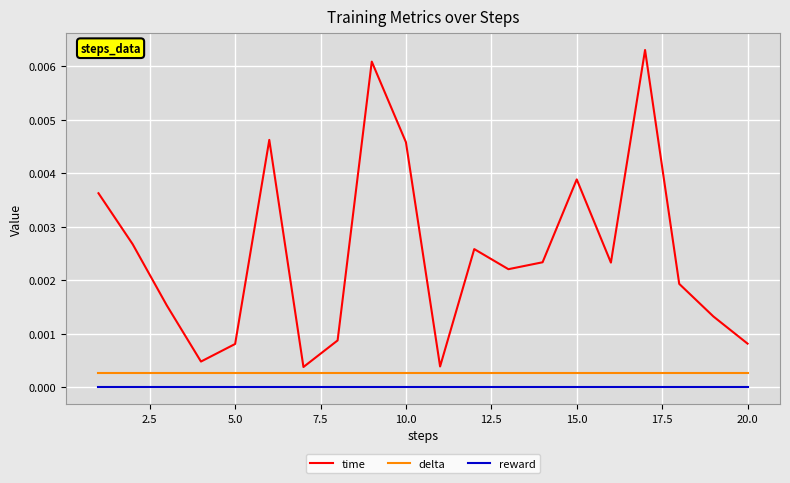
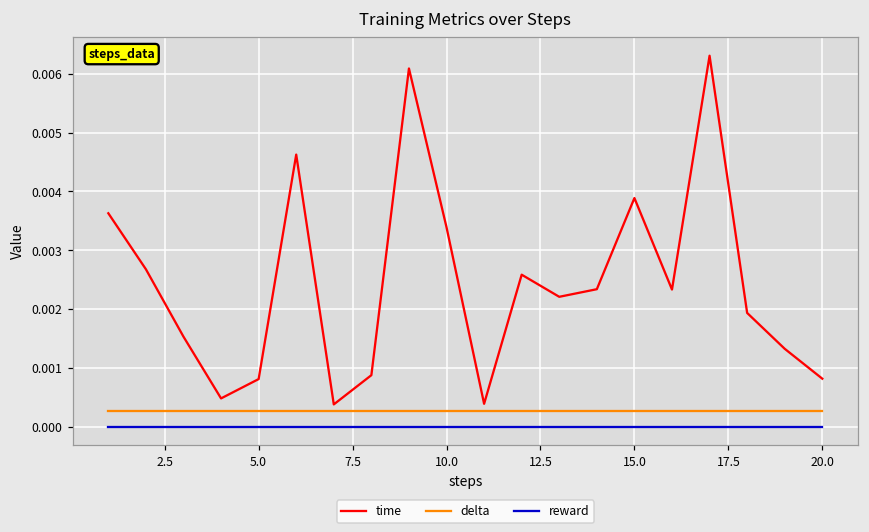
  {
    "time": {
      "5.0": 0.0008,
-     "10.0": 0.0046,
+     "10.0": 0.0034,
      "15.0": 0.0039,
      "20.0": 0.0008
    },
    "delta": {
      "5.0": 0.0003,
      "10.0": 0.0003,
      "15.0": 0.0003,
      "20.0": 0.0003
    },
    "reward": {
      "5.0": 0.0000,
      "10.0": 0.0000,
      "15.0": 0.0000,
      "20.0": 0.0000
    }
  }
